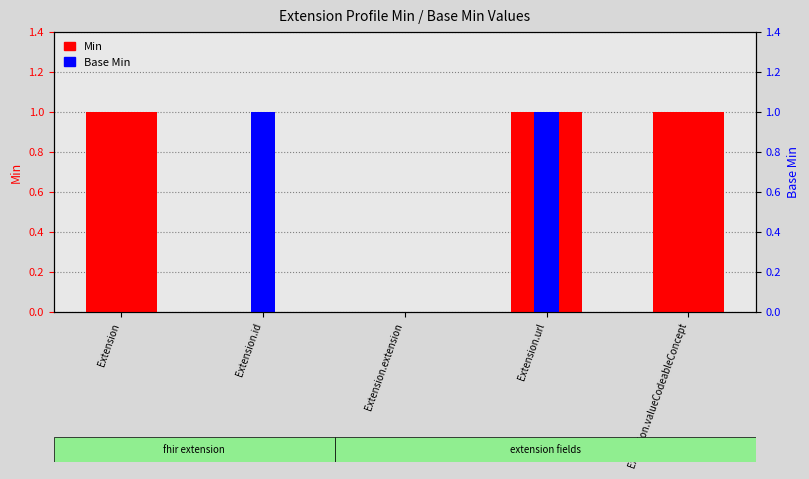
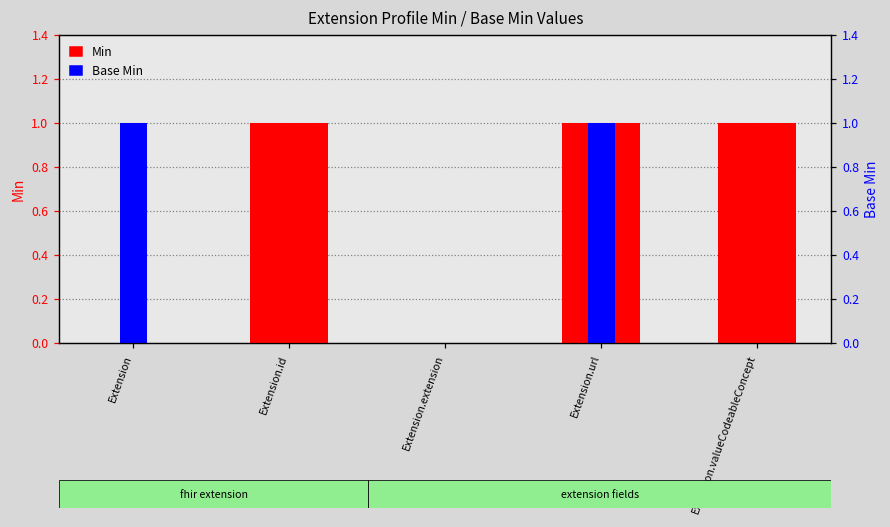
  {
    "Min": {
-     "Extension": 1,
-     "Extension.id": 0,
+     "Extension": 0,
+     "Extension.id": 1,
      "Extension.extension": 0,
      "Extension.url": 1,
      "Extension.valueCodeableConcept": 1
    },
    "Base Min": {
-     "Extension": 0,
-     "Extension.id": 1,
+     "Extension": 1,
+     "Extension.id": 0,
      "Extension.extension": 0,
      "Extension.url": 1,
      "Extension.valueCodeableConcept": 0
    }
  }
